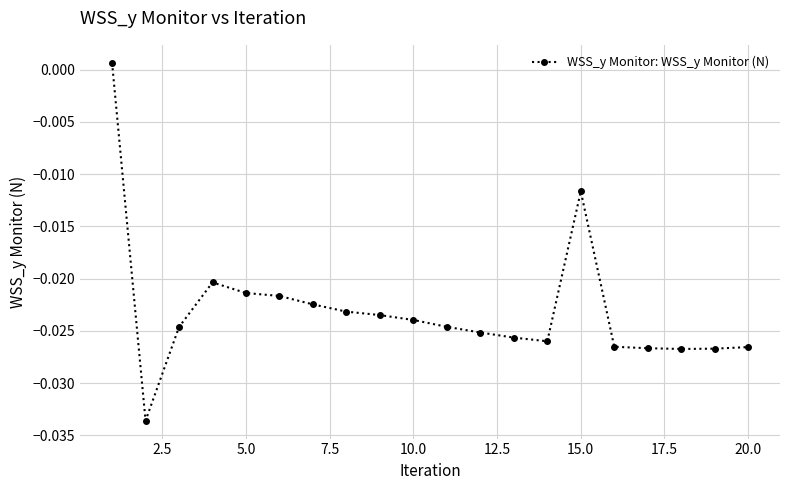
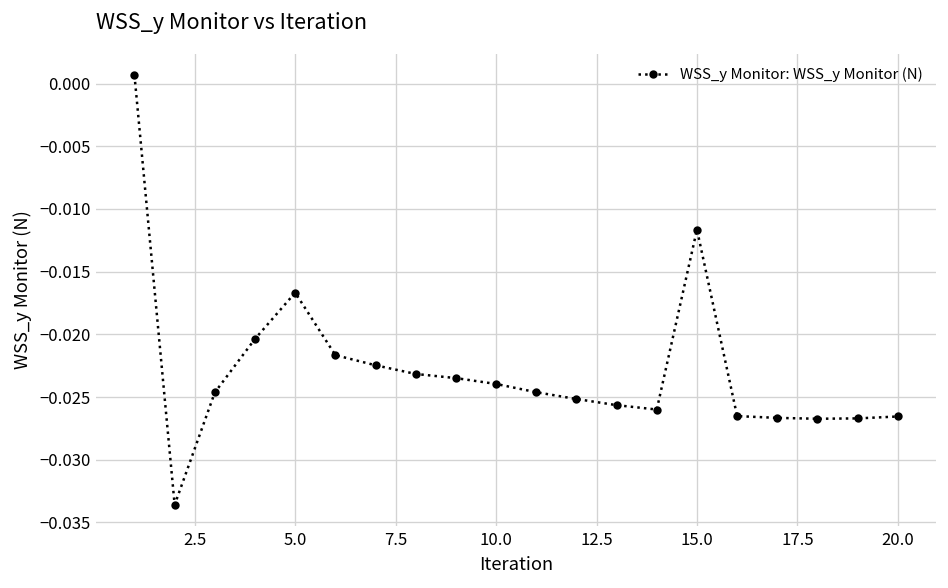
  {
-   "5.0": -0.0214,
+   "5.0": -0.0167,
    "10.0": -0.0240,
    "15.0": -0.0116,
    "20.0": -0.0266
  }
